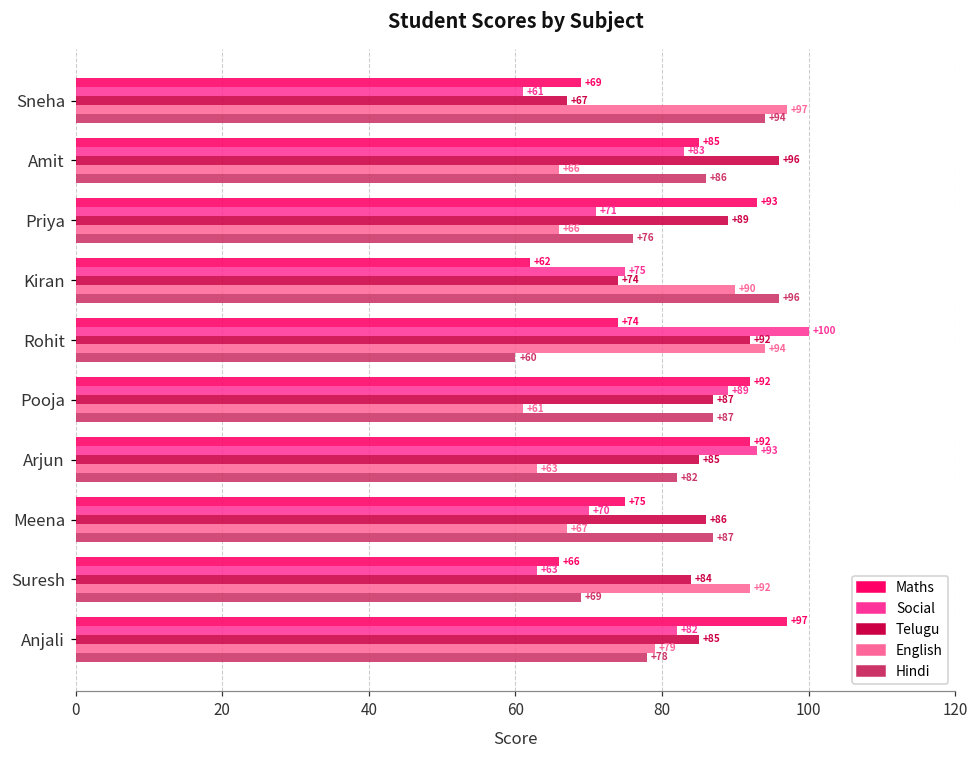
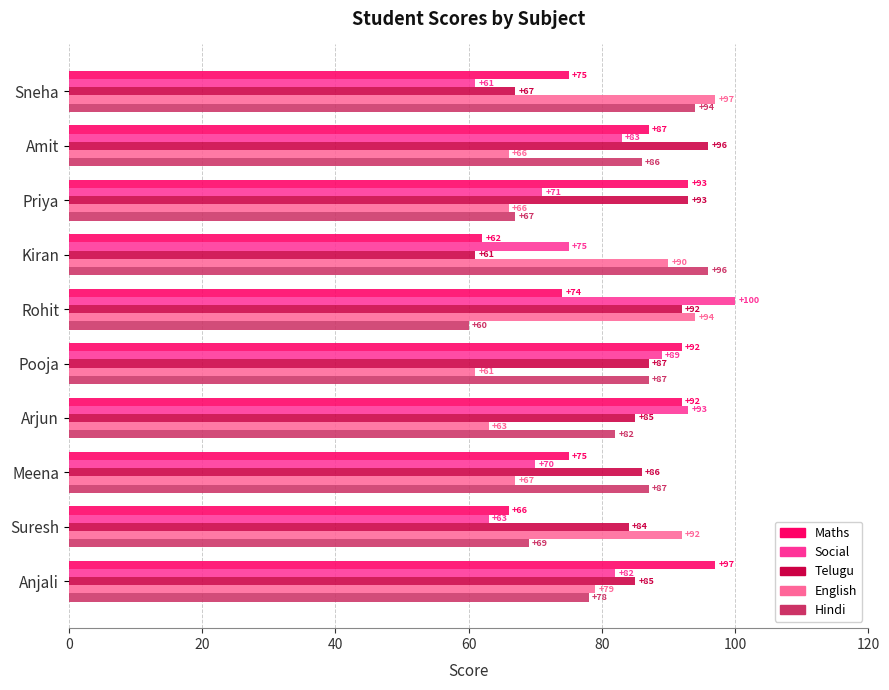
  {
    "Maths": {
-     "Sneha": "+69",
-     "Amit": "+85",
+     "Sneha": "+75",
+     "Amit": "+87",
      "Priya": "+93",
      "Kiran": "+62",
      "Rohit": "+74",
      "Pooja": "+92",
      "Arjun": "+92",
      "Meena": "+75",
      "Suresh": "+66",
      "Anjali": "+97"
    },
    "Telugu": {
      "Sneha": "+67",
      "Amit": "+96",
-     "Priya": "+89",
-     "Kiran": "+74",
+     "Priya": "+93",
+     "Kiran": "+61",
      "Rohit": "+92",
      "Pooja": "+87",
      "Arjun": "+85",
      "Meena": "+86",
      "Suresh": "+84",
      "Anjali": "+85"
    },
    "Hindi": {
      "Sneha": "+94",
      "Amit": "+86",
-     "Priya": "+76",
+     "Priya": "+67",
      "Kiran": "+96",
      "Rohit": "+60",
      "Pooja": "+87",
      "Arjun": "+82",
      "Meena": "+87",
      "Suresh": "+69",
      "Anjali": "+78"
    }
  }
